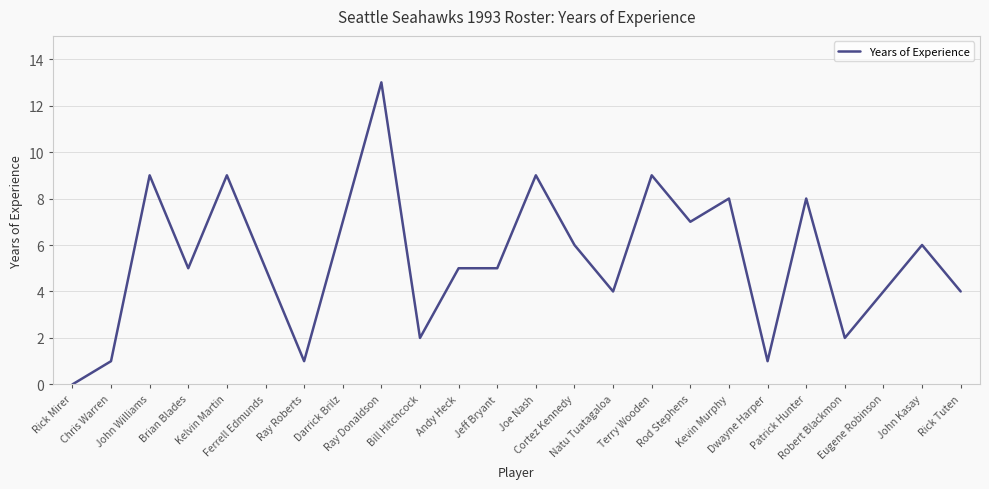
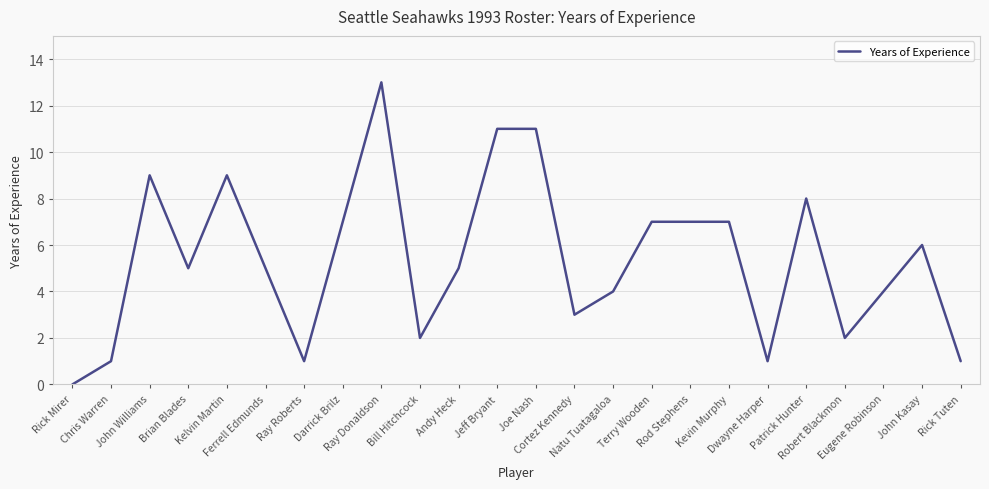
  {
    "Rick Mirer": 0,
    "Chris Warren": 1,
    "John Williams": 9,
    "Brian Blades": 5,
    "Kelvin Martin": 9,
    "Ferrell Edmunds": 5,
    "Ray Roberts": 1,
    "Darrick Brilz": 7,
    "Ray Donaldson": 13,
    "Bill Hitchcock": 2,
    "Andy Heck": 5,
-   "Jeff Bryant": 5,
-   "Joe Nash": 9,
-   "Cortez Kennedy": 6,
+   "Jeff Bryant": 11,
+   "Joe Nash": 11,
+   "Cortez Kennedy": 3,
    "Natu Tuatagaloa": 4,
-   "Terry Wooden": 9,
+   "Terry Wooden": 7,
    "Rod Stephens": 7,
-   "Kevin Murphy": 8,
+   "Kevin Murphy": 7,
    "Dwayne Harper": 1,
    "Patrick Hunter": 8,
    "Robert Blackmon": 2,
    "Eugene Robinson": 4,
    "John Kasay": 6,
-   "Rick Tuten": 4
+   "Rick Tuten": 1
  }
